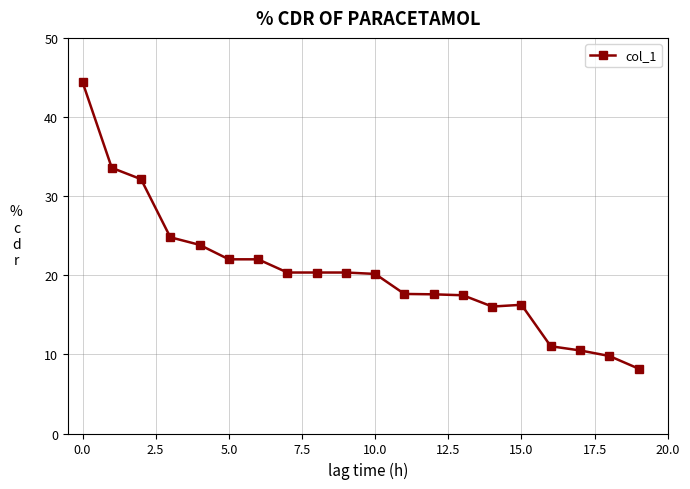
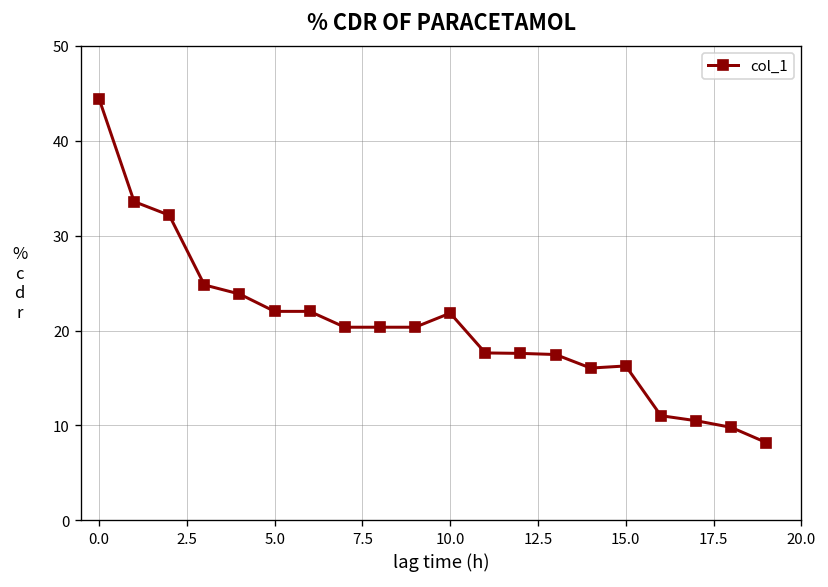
  {
    "0.0": 44,
    "5.0": 22,
-   "10.0": 20,
+   "10.0": 22,
    "15.0": 16
  }
